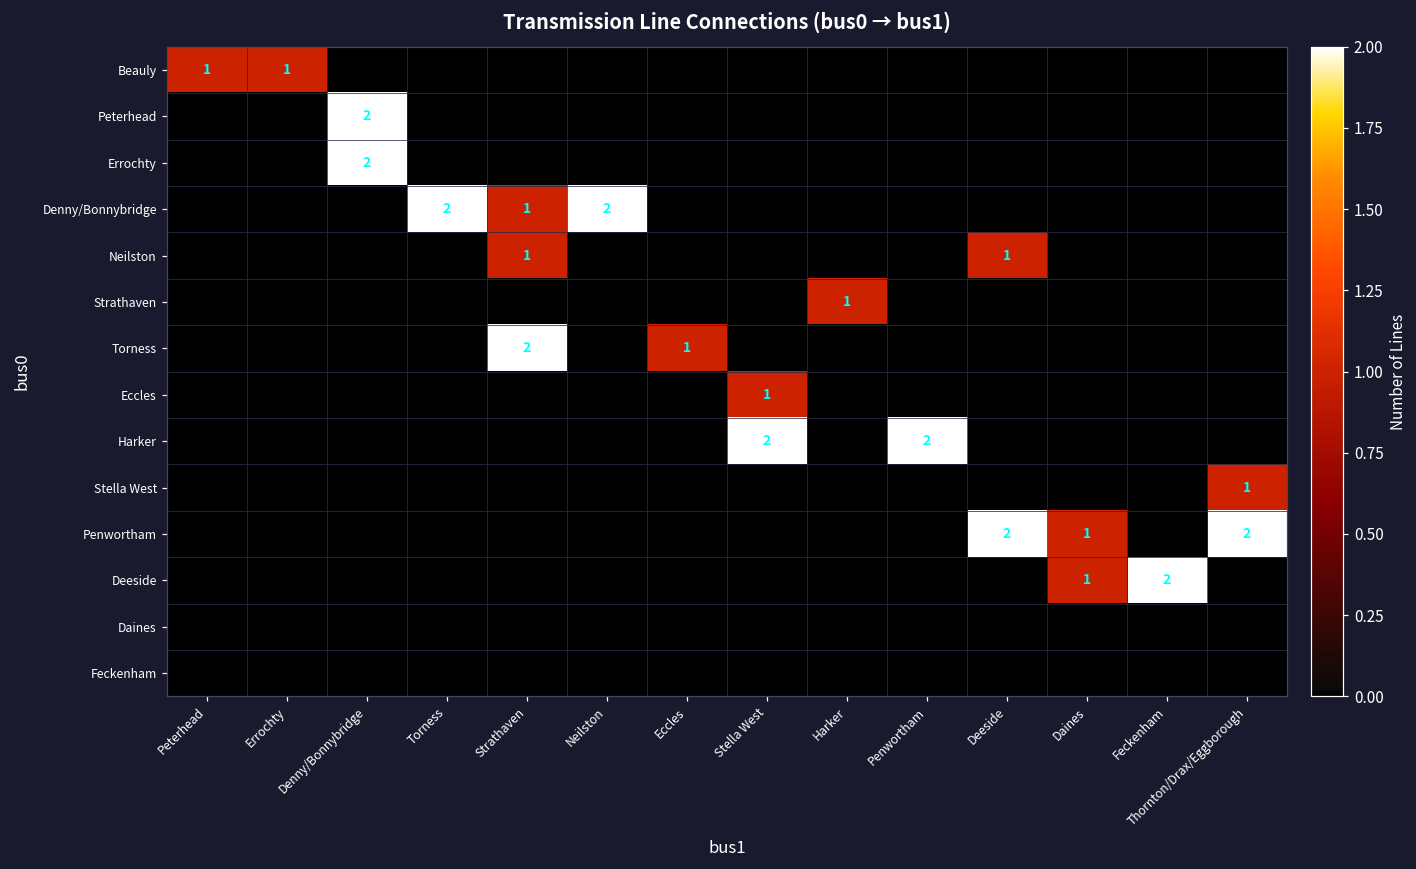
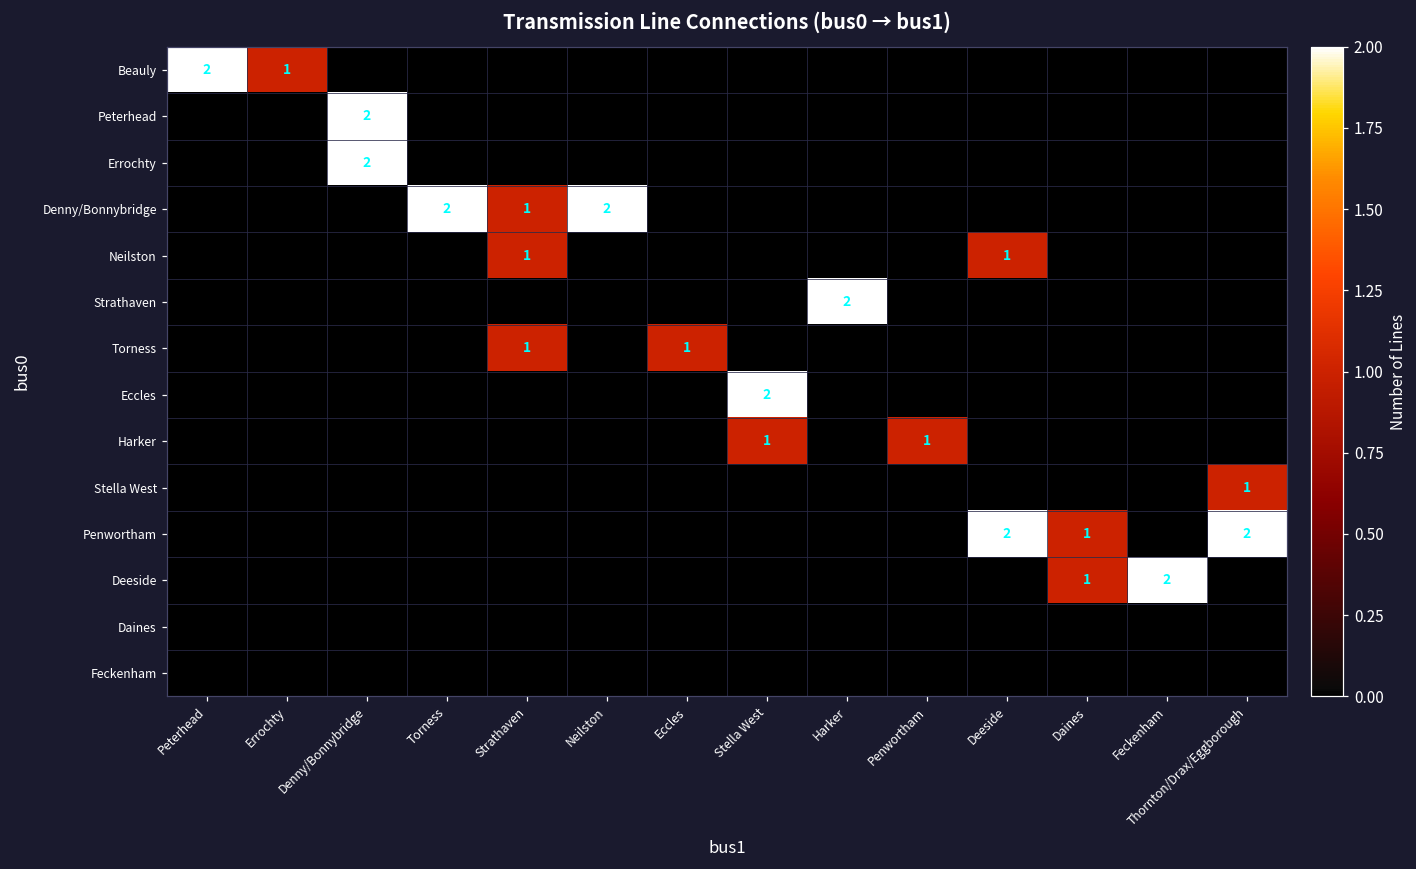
  {
    "Beauly": {
-     "Peterhead": 1,
+     "Peterhead": 2,
      "Errochty": 1
    },
    "Peterhead": {
      "Denny/Bonnybridge": 2
    },
    "Errochty": {
      "Denny/Bonnybridge": 2
    },
    "Denny/Bonnybridge": {
      "Torness": 2,
      "Strathaven": 1,
      "Neilston": 2
    },
    "Neilston": {
      "Strathaven": 1,
      "Deeside": 1
    },
    "Strathaven": {
-     "Harker": 1
+     "Harker": 2
    },
    "Torness": {
-     "Strathaven": 2,
+     "Strathaven": 1,
      "Eccles": 1
    },
    "Eccles": {
-     "Stella West": 1
+     "Stella West": 2
    },
    "Harker": {
-     "Stella West": 2,
-     "Penwortham": 2
+     "Stella West": 1,
+     "Penwortham": 1
    },
    "Stella West": {
      "Thornton/Drax/Eggborough": 1
    },
    "Penwortham": {
      "Deeside": 2,
      "Daines": 1,
      "Thornton/Drax/Eggborough": 2
    },
    "Deeside": {
      "Daines": 1,
      "Feckenham": 2
    }
  }
